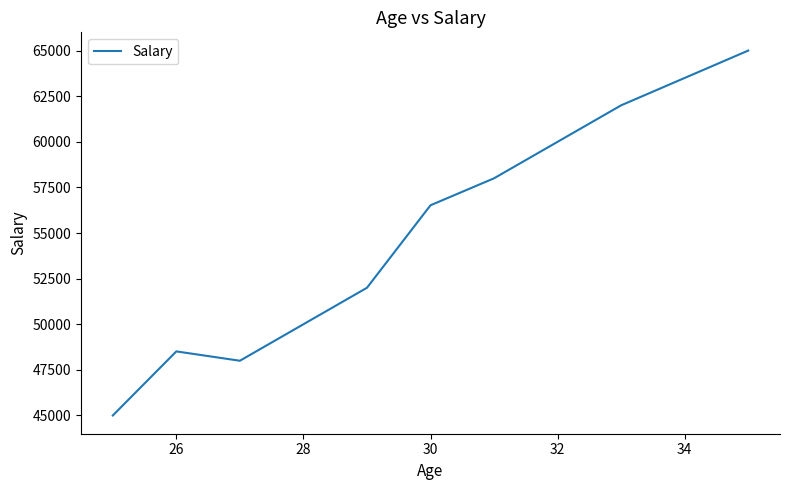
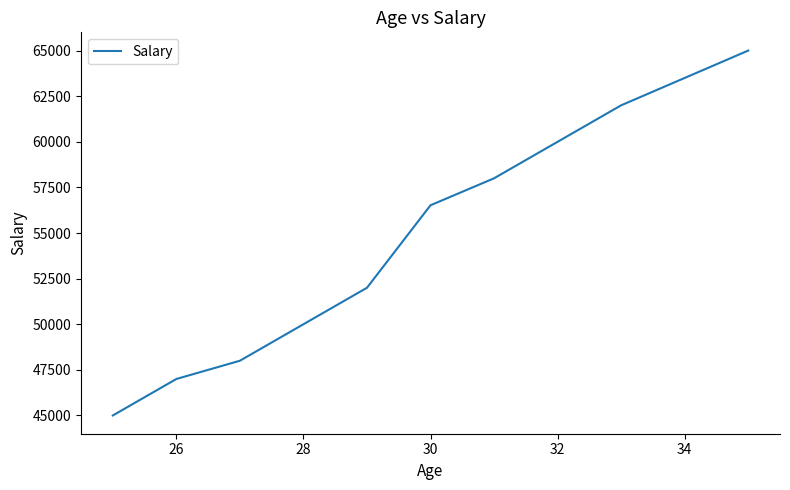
  {
-   "26": 48500,
+   "26": 47000,
    "28": 50000,
    "30": 56500,
    "32": 60000
  }
